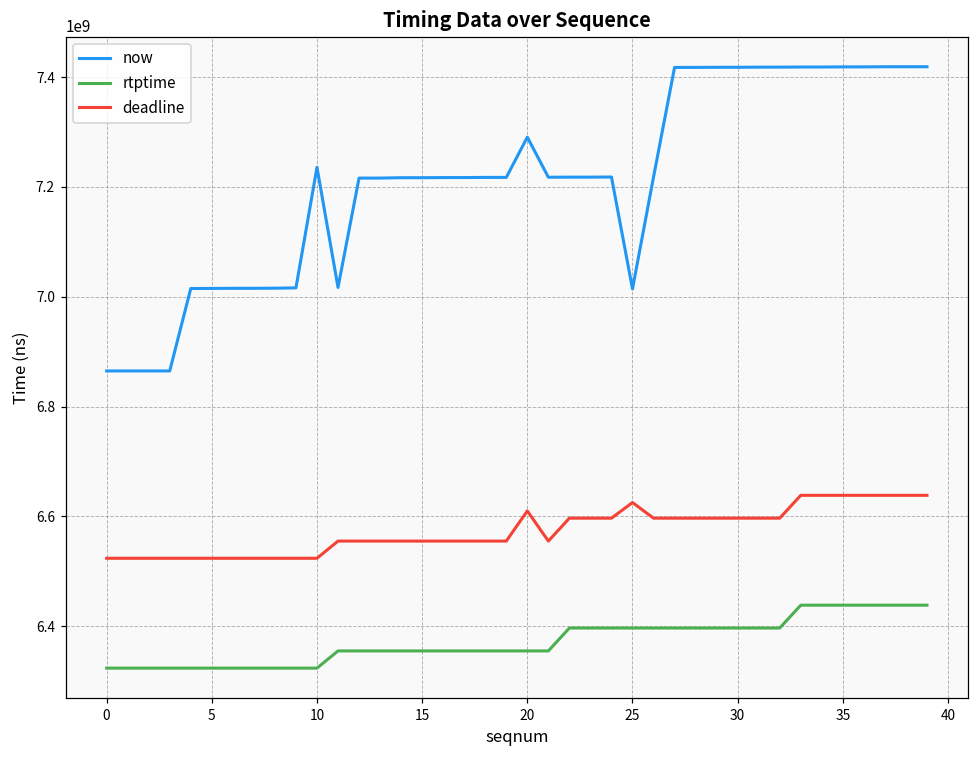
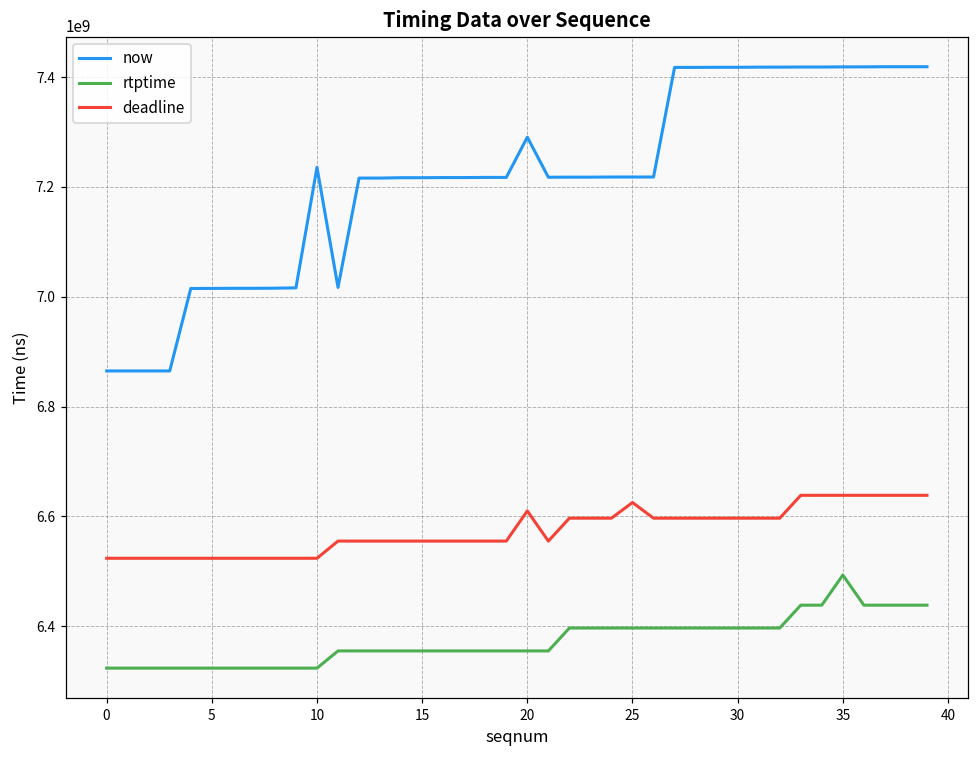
  {
    "now": {
      "0": 6860000000,
      "5": 7020000000,
      "10": 7240000000,
      "15": 7220000000,
      "20": 7290000000,
-     "25": 7010000000,
+     "25": 7220000000,
      "30": 7420000000,
      "35": 7420000000
    },
    "rtptime": {
      "0": 6320000000,
      "5": 6320000000,
      "10": 6320000000,
      "15": 6360000000,
      "20": 6360000000,
      "25": 6400000000,
      "30": 6400000000,
-     "35": 6440000000
+     "35": 6490000000
    },
    "deadline": {
      "0": 6520000000,
      "5": 6520000000,
      "10": 6520000000,
      "15": 6560000000,
      "20": 6610000000,
      "25": 6630000000,
      "30": 6600000000,
      "35": 6640000000
    }
  }
